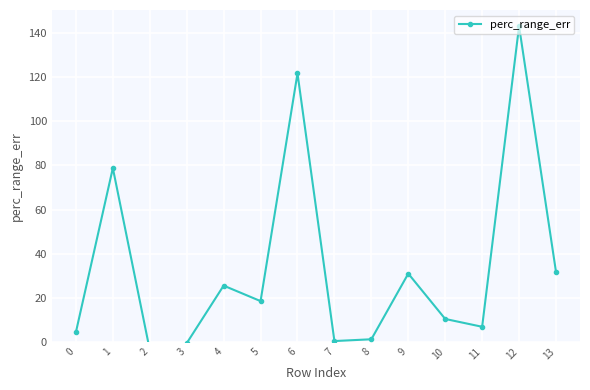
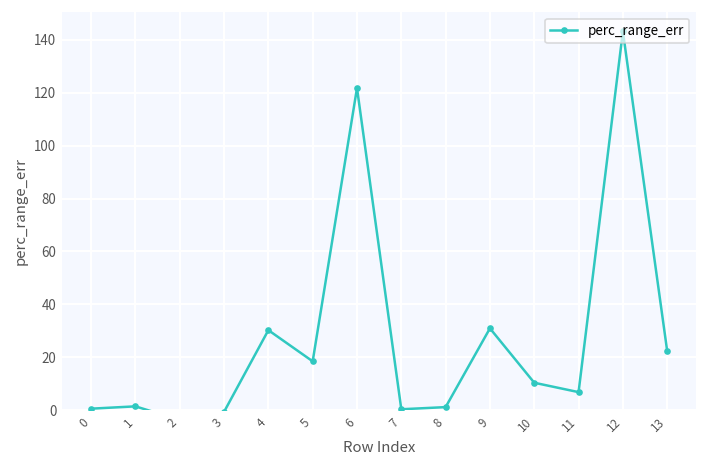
  {
-   "0": 4,
-   "1": 79,
+   "0": 1,
+   "1": 1,
    "3": -1,
-   "4": 25,
+   "4": 30,
    "5": 18,
    "6": 122,
    "7": 0,
    "8": 1,
    "9": 31,
    "10": 10,
    "11": 7,
-   "13": 32
+   "13": 22
  }
